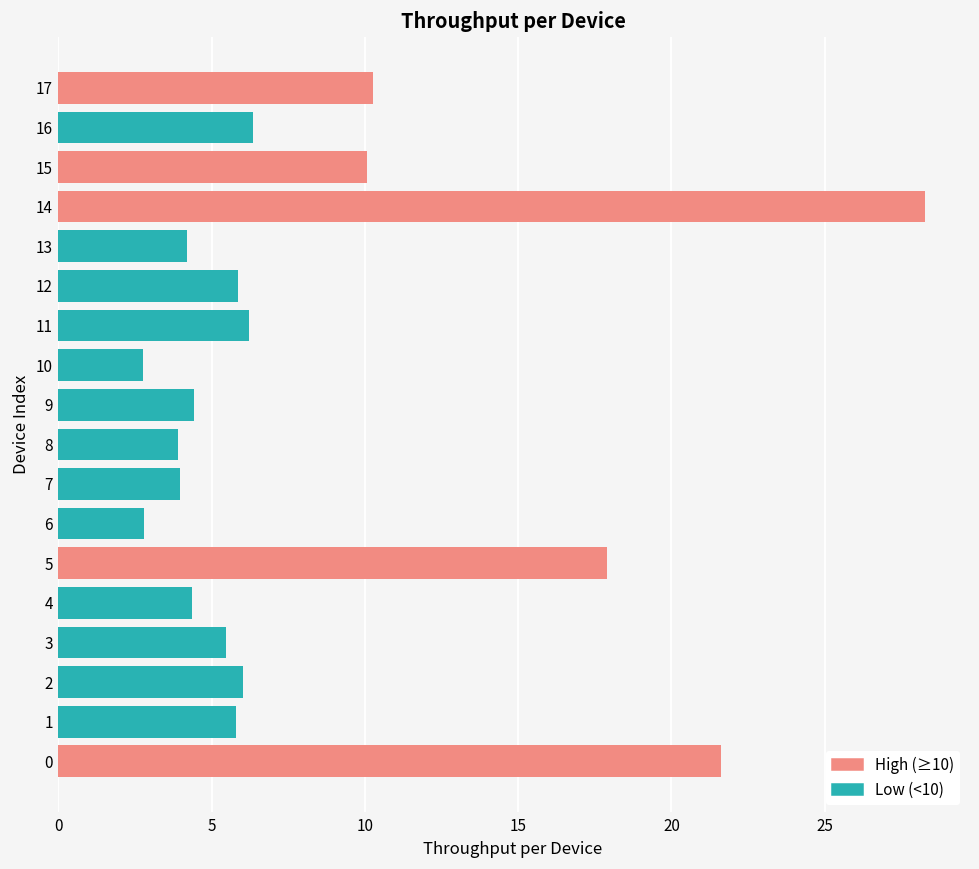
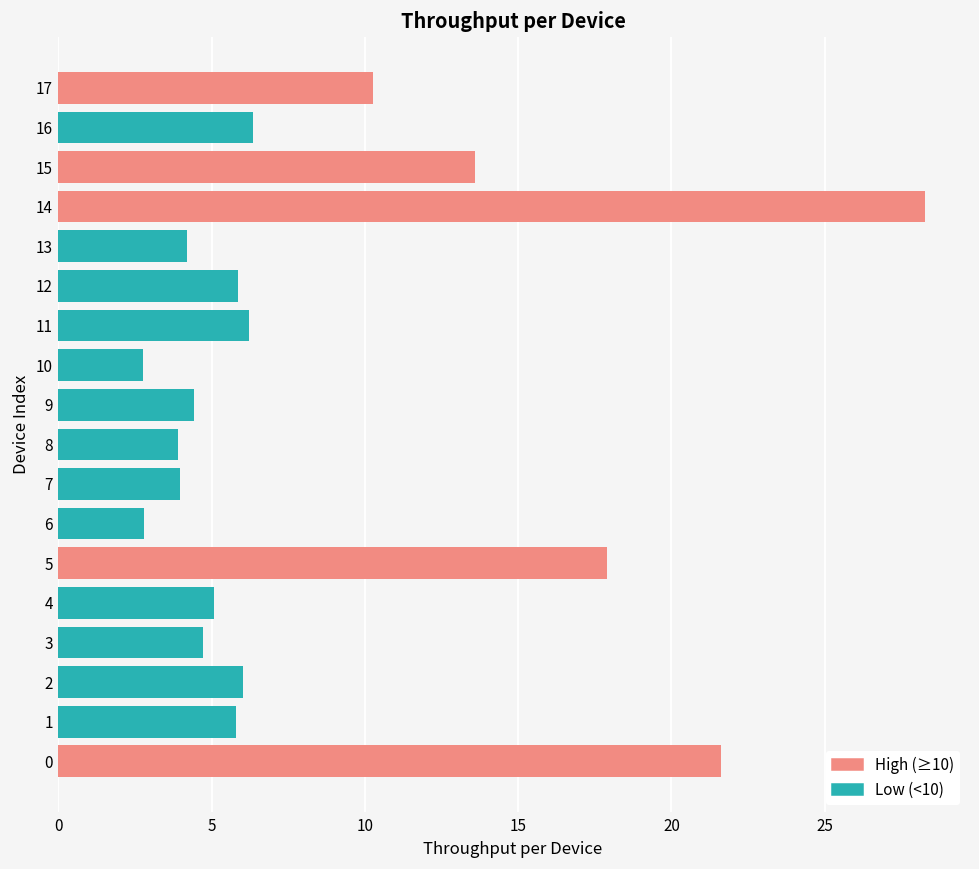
  {
    "17": 10.3,
    "16": 6.4,
-   "15": 10.1,
+   "15": 13.6,
    "14": 28.3,
    "13": 4.2,
    "12": 5.9,
    "11": 6.2,
    "10": 2.8,
    "9": 4.4,
    "8": 3.9,
    "7": 4.0,
    "6": 2.8,
    "5": 17.9,
-   "4": 4.4,
-   "3": 5.5,
+   "4": 5.1,
+   "3": 4.7,
    "2": 6.0,
    "1": 5.8,
    "0": 21.6
  }
